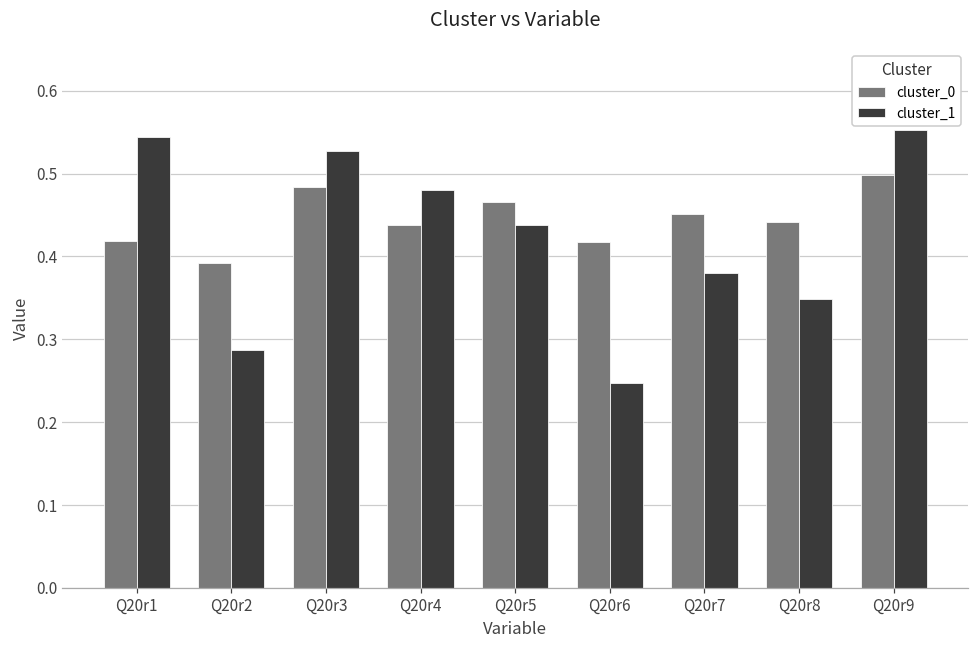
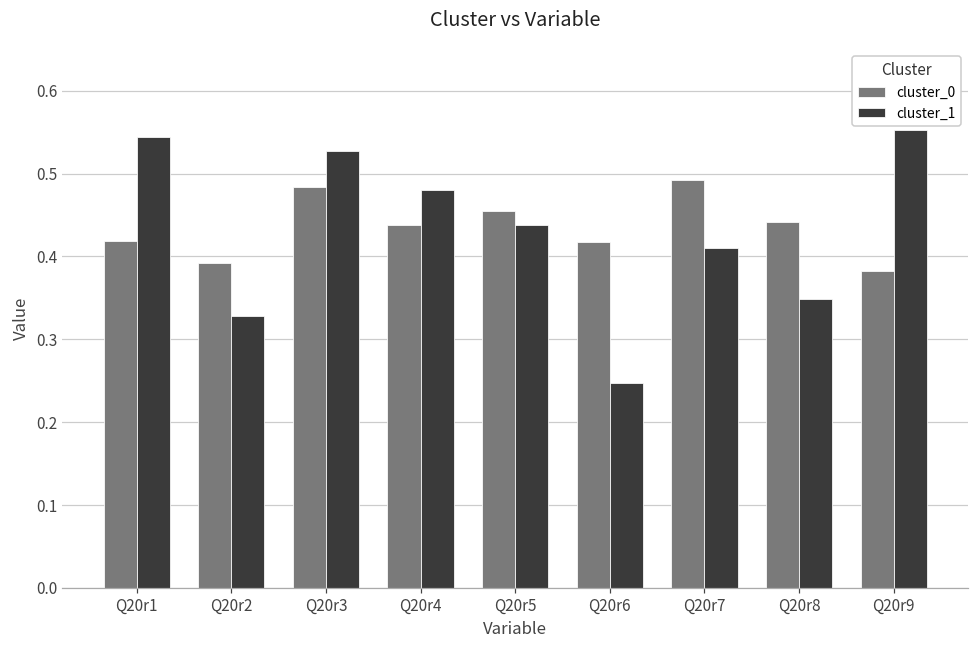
  {
    "cluster_0": {
      "Q20r1": 0.42,
      "Q20r2": 0.39,
      "Q20r3": 0.48,
      "Q20r4": 0.44,
-     "Q20r5": 0.47,
+     "Q20r5": 0.45,
      "Q20r6": 0.42,
-     "Q20r7": 0.45,
+     "Q20r7": 0.49,
      "Q20r8": 0.44,
-     "Q20r9": 0.50
+     "Q20r9": 0.38
    },
    "cluster_1": {
      "Q20r1": 0.54,
-     "Q20r2": 0.29,
+     "Q20r2": 0.33,
      "Q20r3": 0.53,
      "Q20r4": 0.48,
      "Q20r5": 0.44,
      "Q20r6": 0.25,
-     "Q20r7": 0.38,
+     "Q20r7": 0.41,
      "Q20r8": 0.35,
      "Q20r9": 0.55
    }
  }
